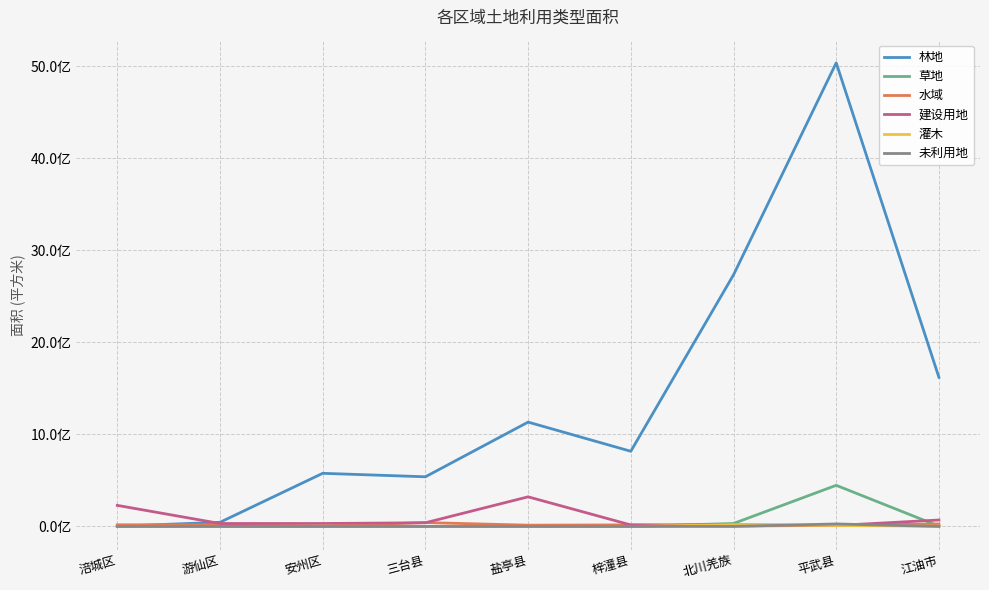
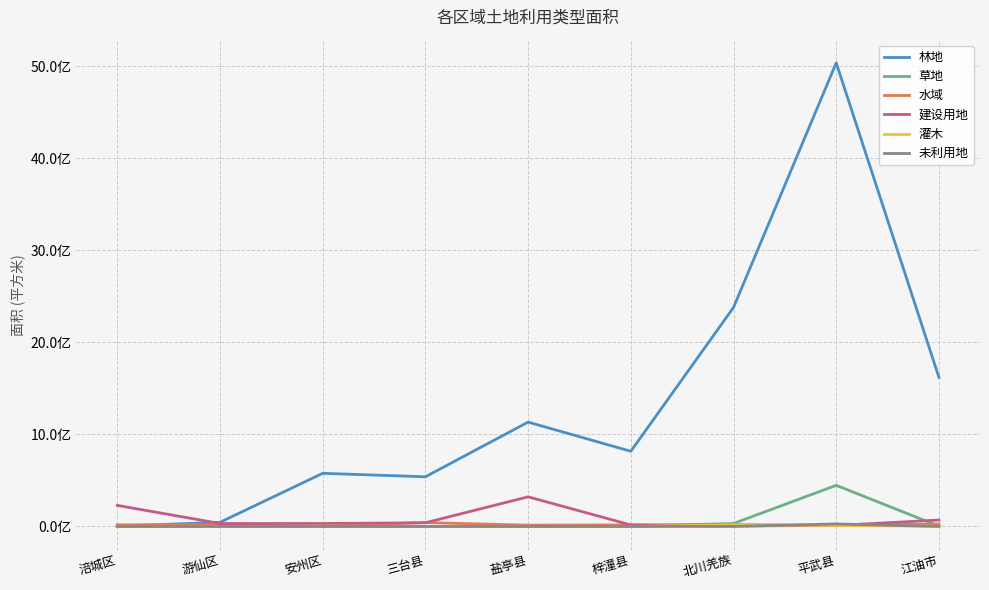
  {
    "林地": {
      "安州区": "6亿",
      "三台县": "5亿",
      "盐亭县": "11亿",
      "梓潼县": "8亿",
-     "北川羌族": "27亿",
+     "北川羌族": "24亿",
      "平武县": "50亿",
      "江油市": "16亿"
    },
    "建设用地": {
      "涪城区": "2亿",
      "盐亭县": "3亿",
      "江油市": "1亿"
    }
  }
